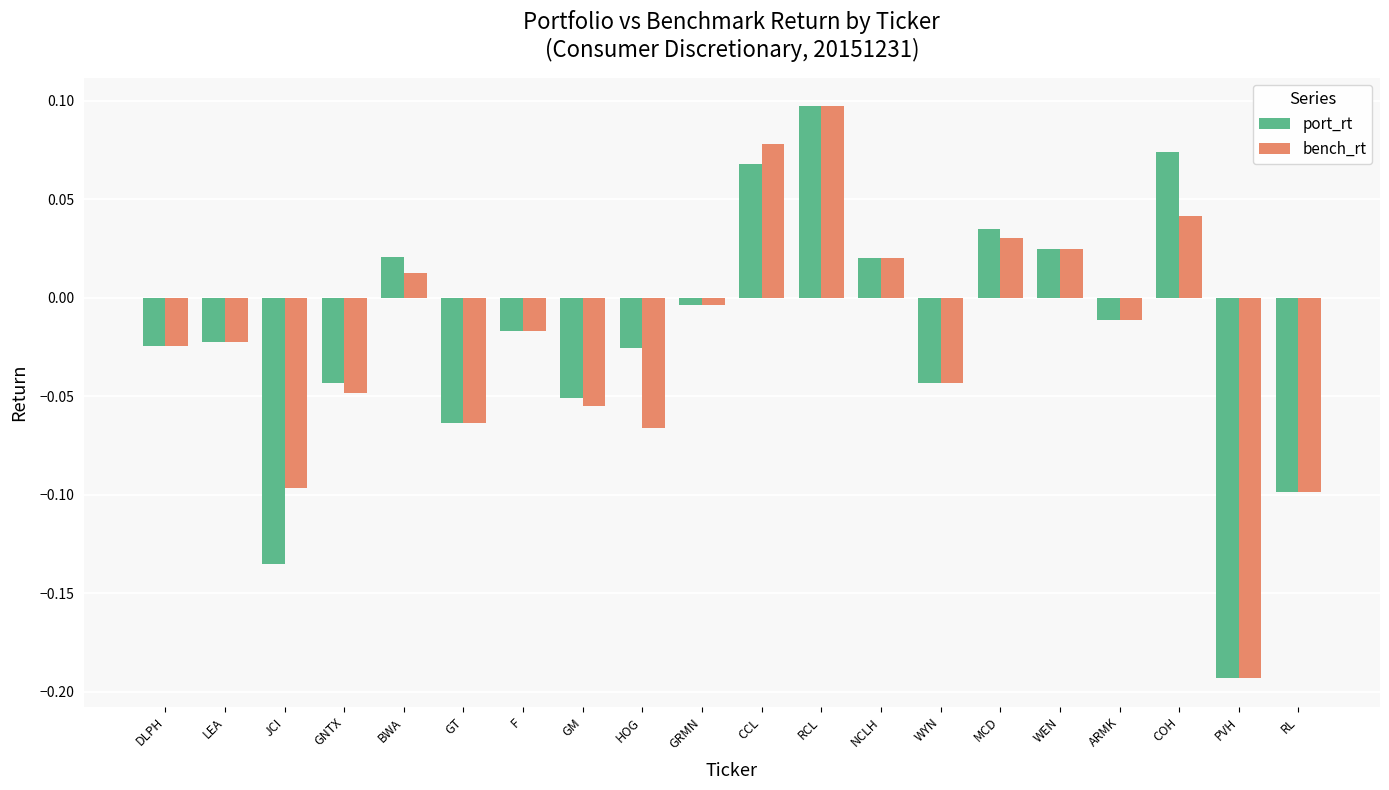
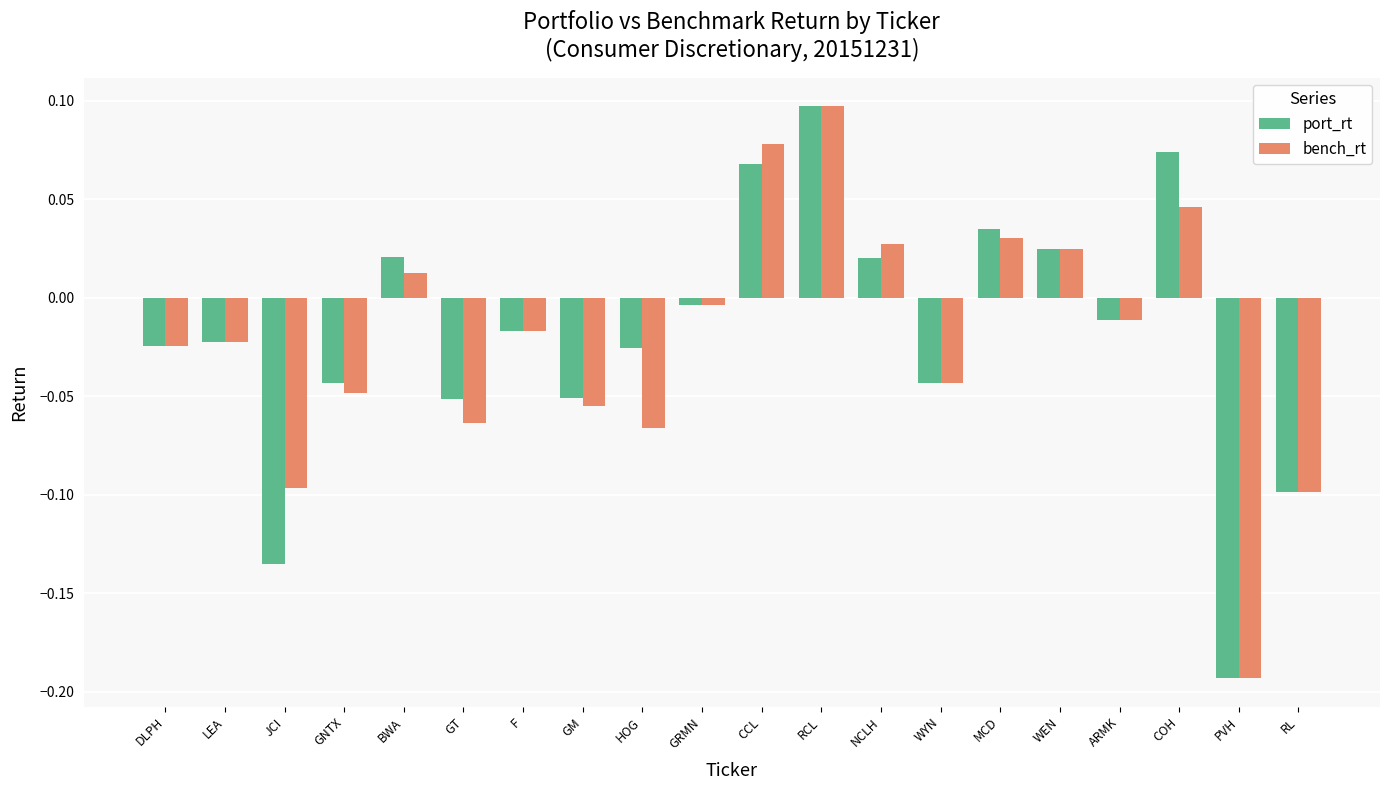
  {
    "port_rt": {
      "DLPH": -0.025,
      "LEA": -0.022,
      "JCI": -0.135,
      "GNTX": -0.043,
      "BWA": 0.021,
-     "GT": -0.063,
+     "GT": -0.051,
      "F": -0.017,
      "GM": -0.051,
      "HOG": -0.026,
      "GRMN": -0.004,
      "CCL": 0.068,
      "RCL": 0.097,
      "NCLH": 0.020,
      "WYN": -0.043,
      "MCD": 0.035,
      "WEN": 0.025,
      "ARMK": -0.011,
      "COH": 0.074,
      "PVH": -0.193,
      "RL": -0.099
    },
    "bench_rt": {
      "DLPH": -0.025,
      "LEA": -0.022,
      "JCI": -0.097,
      "GNTX": -0.048,
      "BWA": 0.013,
      "GT": -0.063,
      "F": -0.017,
      "GM": -0.055,
      "HOG": -0.066,
      "GRMN": -0.004,
      "CCL": 0.078,
      "RCL": 0.097,
-     "NCLH": 0.020,
+     "NCLH": 0.027,
      "WYN": -0.043,
      "MCD": 0.031,
      "WEN": 0.025,
      "ARMK": -0.011,
-     "COH": 0.042,
+     "COH": 0.046,
      "PVH": -0.193,
      "RL": -0.099
    }
  }
